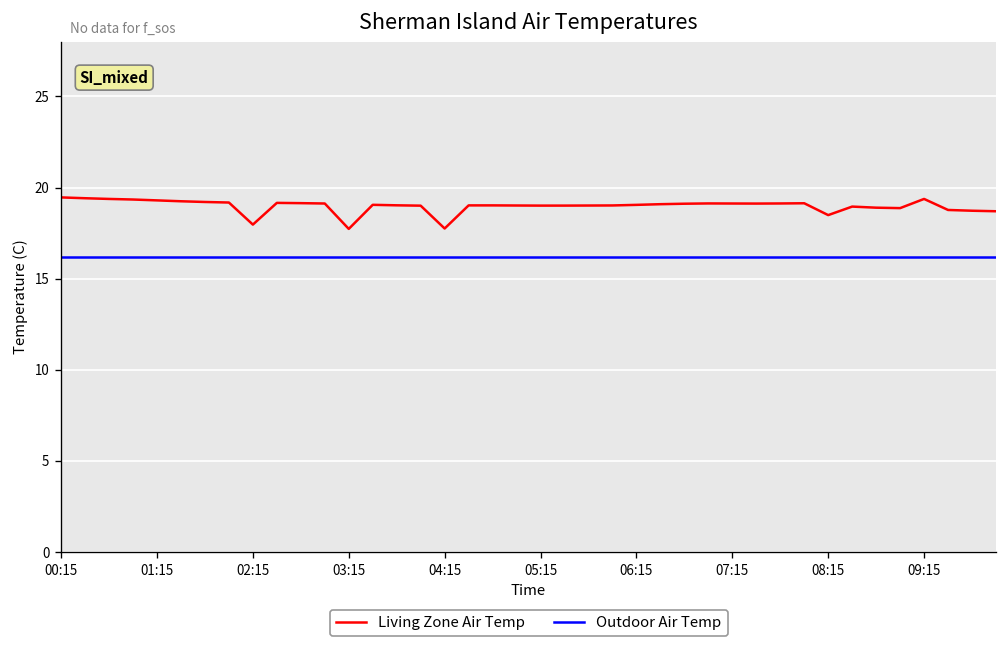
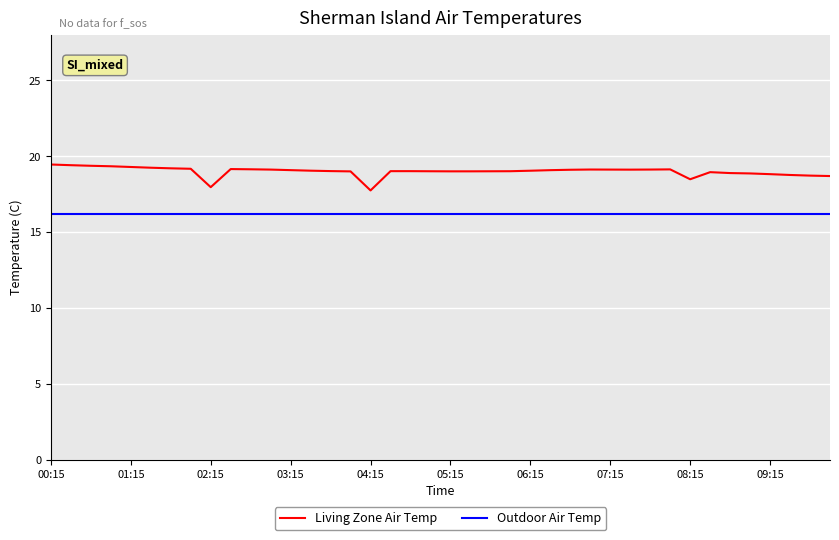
  {
    "Living Zone Air Temp": {
      "00:15": 19.5,
      "01:15": 19.3,
      "02:15": 18.0,
-     "03:15": 17.7,
+     "03:15": 19.1,
      "04:15": 17.7,
      "05:15": 19.0,
      "06:15": 19.0,
      "07:15": 19.1,
      "08:15": 18.5,
-     "09:15": 19.4
+     "09:15": 18.8
    },
    "Outdoor Air Temp": {
      "00:15": 16.2,
      "01:15": 16.2,
      "02:15": 16.2,
      "03:15": 16.2,
      "04:15": 16.2,
      "05:15": 16.2,
      "06:15": 16.2,
      "07:15": 16.2,
      "08:15": 16.2,
      "09:15": 16.2
    }
  }
